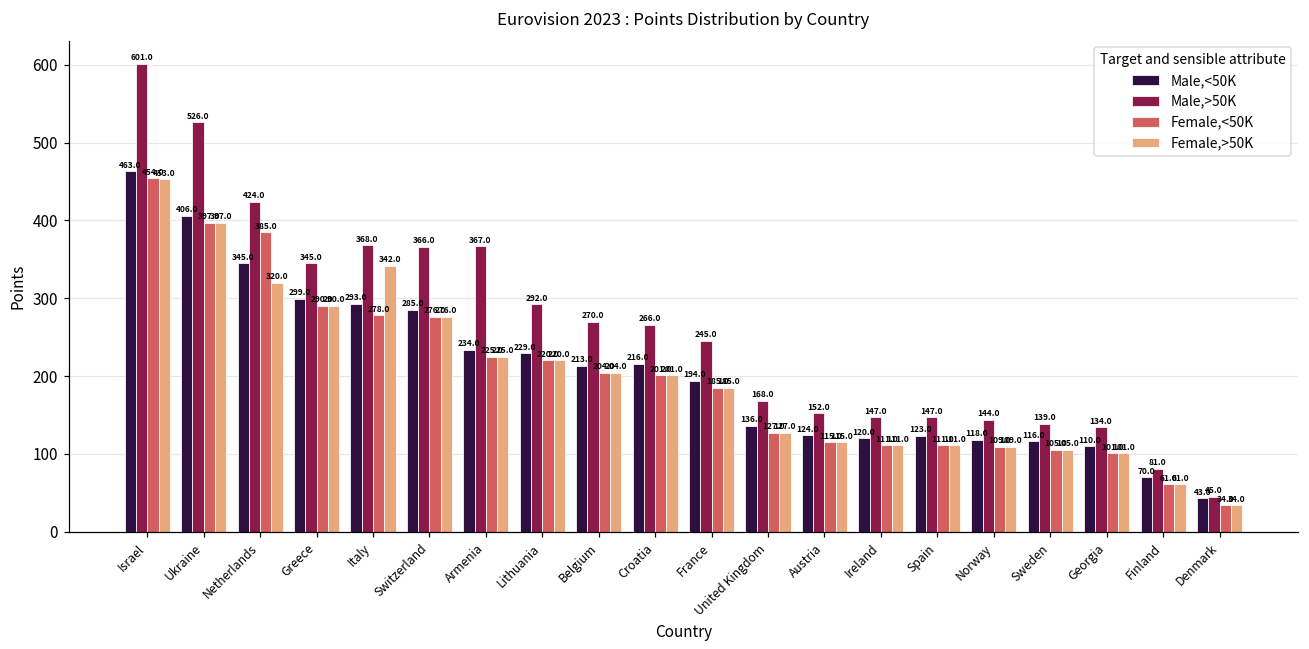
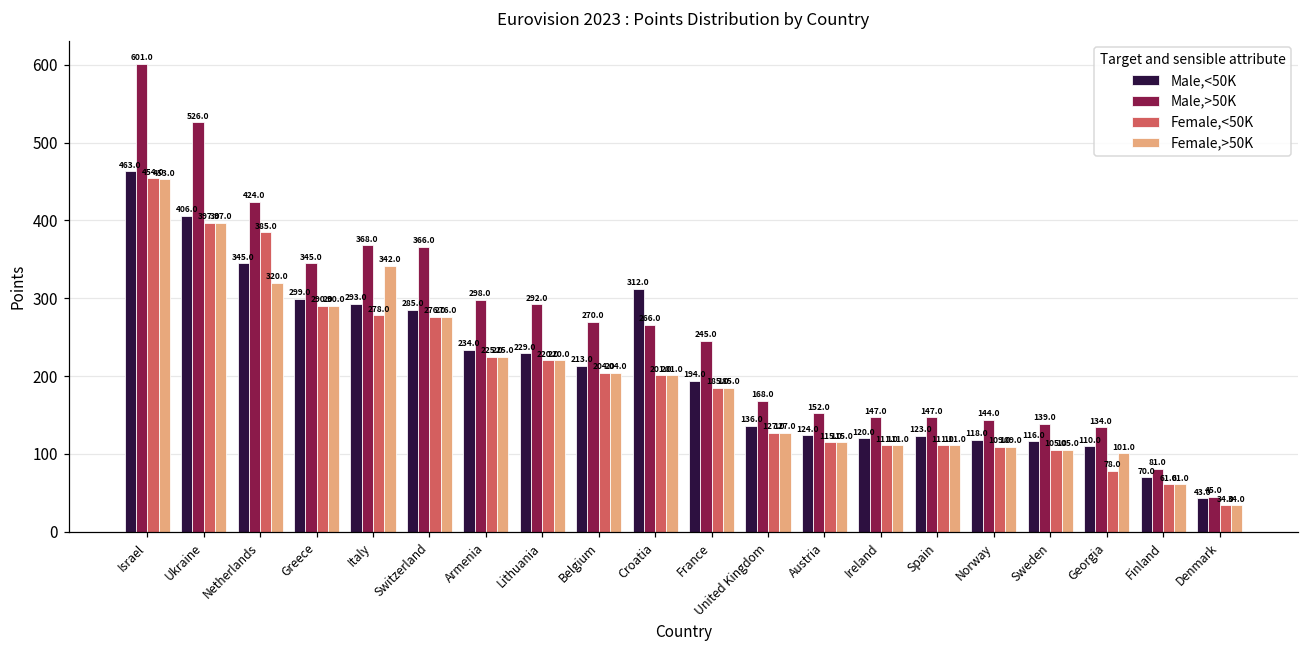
  {
    "Male,<50K": {
      "Israel": 463.0,
      "Ukraine": 406.0,
      "Netherlands": 345.0,
      "Greece": 299.0,
      "Italy": 293.0,
      "Switzerland": 285.0,
      "Armenia": 234.0,
      "Lithuania": 229.0,
      "Belgium": 213.0,
-     "Croatia": 216.0,
+     "Croatia": 312.0,
      "France": 194.0,
      "United Kingdom": 136.0,
      "Austria": 124.0,
      "Ireland": 120.0,
      "Spain": 123.0,
      "Norway": 118.0,
      "Sweden": 116.0,
      "Georgia": 110.0,
      "Finland": 70.0
    },
    "Male,>50K": {
      "Israel": 601.0,
      "Ukraine": 526.0,
      "Netherlands": 424.0,
      "Greece": 345.0,
      "Italy": 368.0,
      "Switzerland": 366.0,
-     "Armenia": 367.0,
+     "Armenia": 298.0,
      "Lithuania": 292.0,
      "Belgium": 270.0,
      "Croatia": 266.0,
      "France": 245.0,
      "United Kingdom": 168.0,
      "Austria": 152.0,
      "Ireland": 147.0,
      "Spain": 147.0,
      "Norway": 144.0,
      "Sweden": 139.0,
      "Georgia": 134.0,
      "Finland": 81.0
    },
    "Female,<50K": {
      "Netherlands": 385.0,
      "Italy": 278.0,
-     "Georgia": 101.0
+     "Georgia": 78.0
    },
    "Female,>50K": {
      "Netherlands": 320.0,
      "Italy": 342.0,
      "Georgia": 101.0
    }
  }
